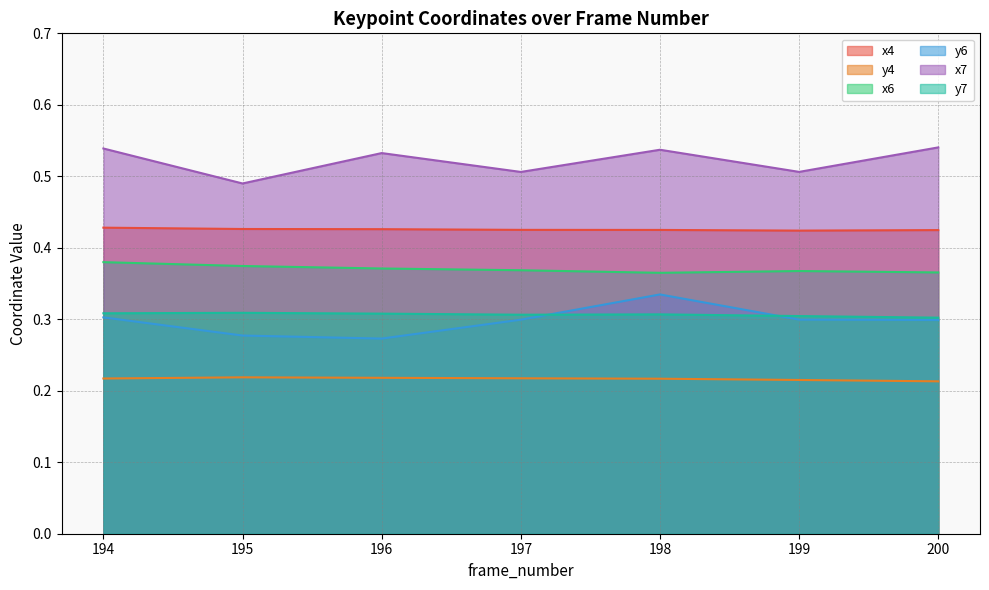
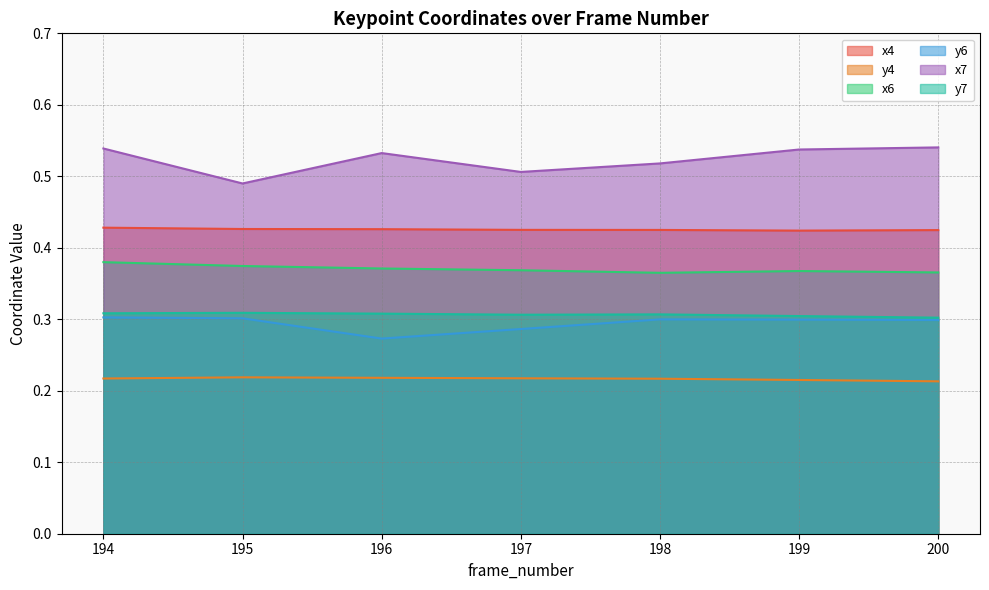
  {
    "y6": {
      "194": 0.30,
-     "195": 0.28,
+     "195": 0.30,
      "196": 0.27,
-     "197": 0.30,
-     "198": 0.33,
+     "197": 0.29,
+     "198": 0.30,
      "199": 0.30
    },
    "x7": {
      "194": 0.54,
      "195": 0.49,
      "196": 0.53,
      "197": 0.51,
-     "198": 0.54,
-     "199": 0.51,
+     "198": 0.52,
+     "199": 0.54,
      "200": 0.54
    }
  }
